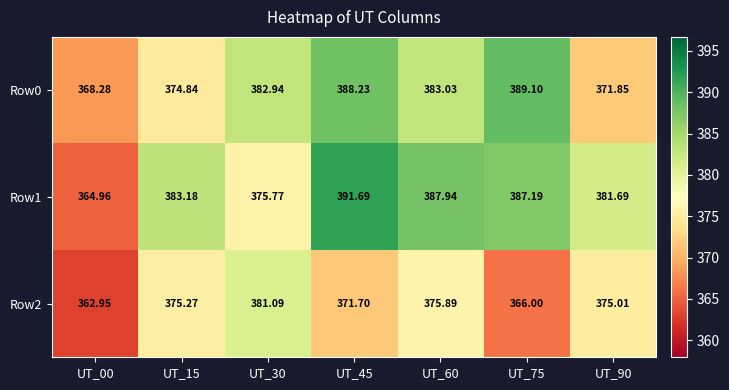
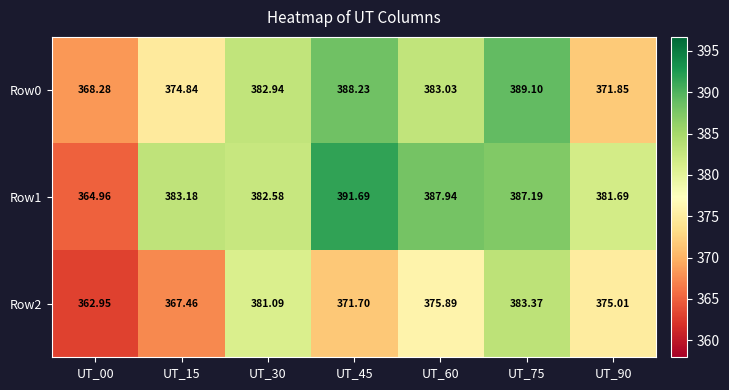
  {
    "Row0": {
      "UT_00": 368.28,
      "UT_15": 374.84,
      "UT_30": 382.94,
      "UT_45": 388.23,
      "UT_60": 383.03,
      "UT_75": 389.10,
      "UT_90": 371.85
    },
    "Row1": {
      "UT_00": 364.96,
      "UT_15": 383.18,
-     "UT_30": 375.77,
+     "UT_30": 382.58,
      "UT_45": 391.69,
      "UT_60": 387.94,
      "UT_75": 387.19,
      "UT_90": 381.69
    },
    "Row2": {
      "UT_00": 362.95,
-     "UT_15": 375.27,
+     "UT_15": 367.46,
      "UT_30": 381.09,
      "UT_45": 371.70,
      "UT_60": 375.89,
-     "UT_75": 366.00,
+     "UT_75": 383.37,
      "UT_90": 375.01
    }
  }
